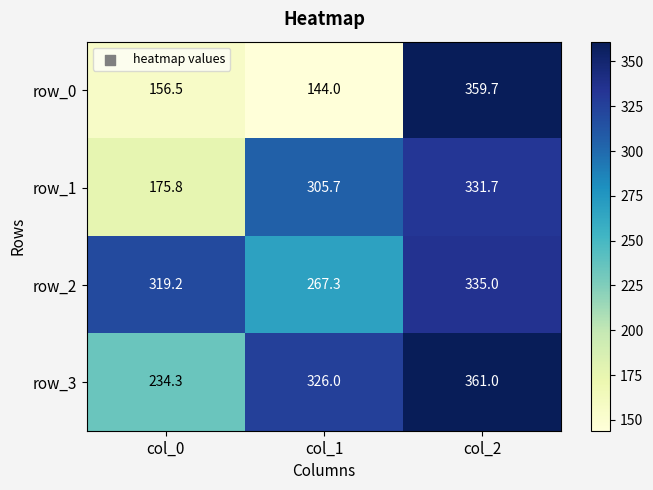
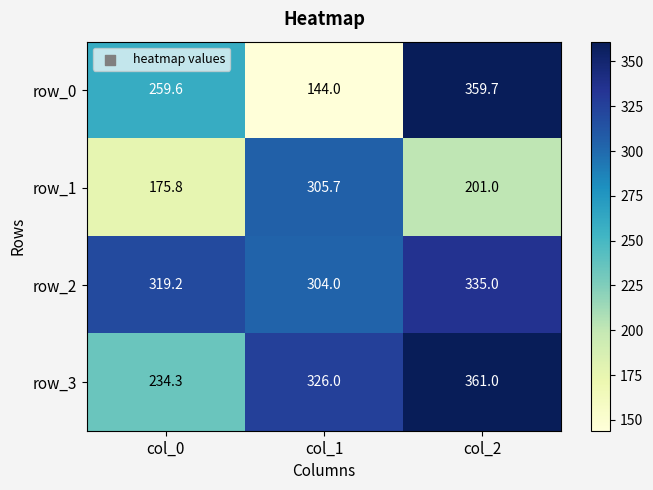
  {
    "row_0": {
-     "col_0": 156.5,
+     "col_0": 259.6,
      "col_1": 144.0,
      "col_2": 359.7
    },
    "row_1": {
      "col_0": 175.8,
      "col_1": 305.7,
-     "col_2": 331.7
+     "col_2": 201.0
    },
    "row_2": {
      "col_0": 319.2,
-     "col_1": 267.3,
+     "col_1": 304.0,
      "col_2": 335.0
    },
    "row_3": {
      "col_0": 234.3,
      "col_1": 326.0,
      "col_2": 361.0
    }
  }
